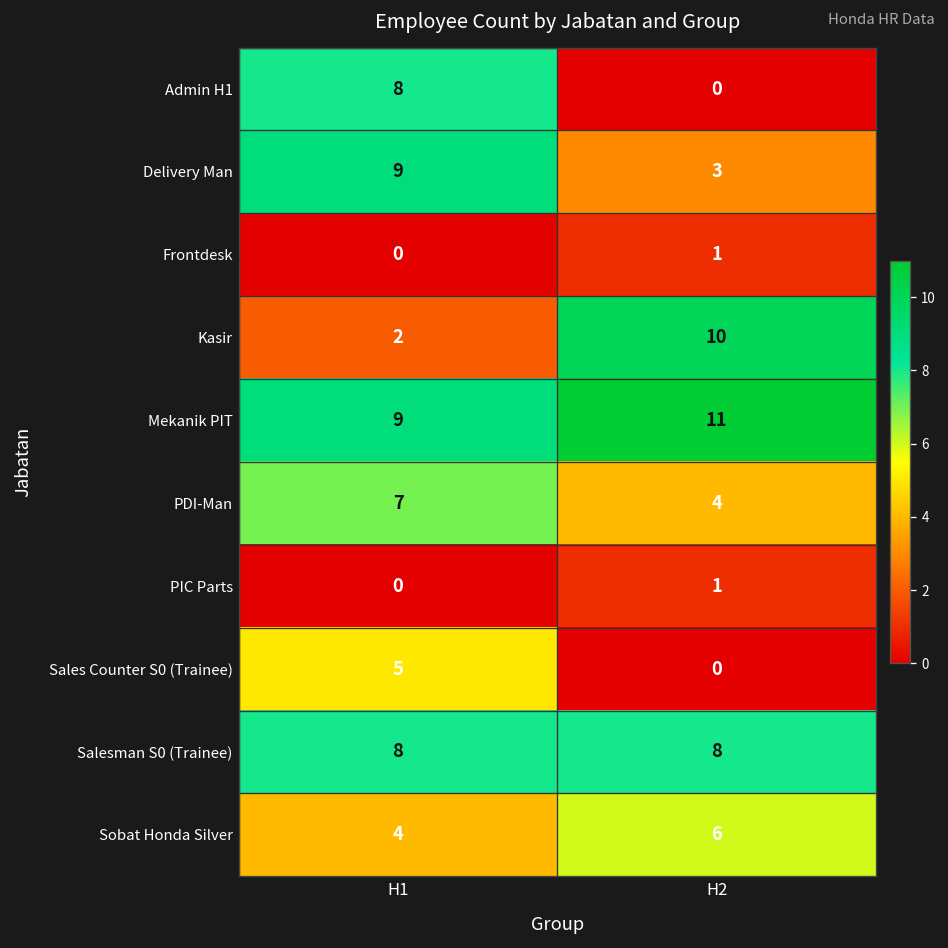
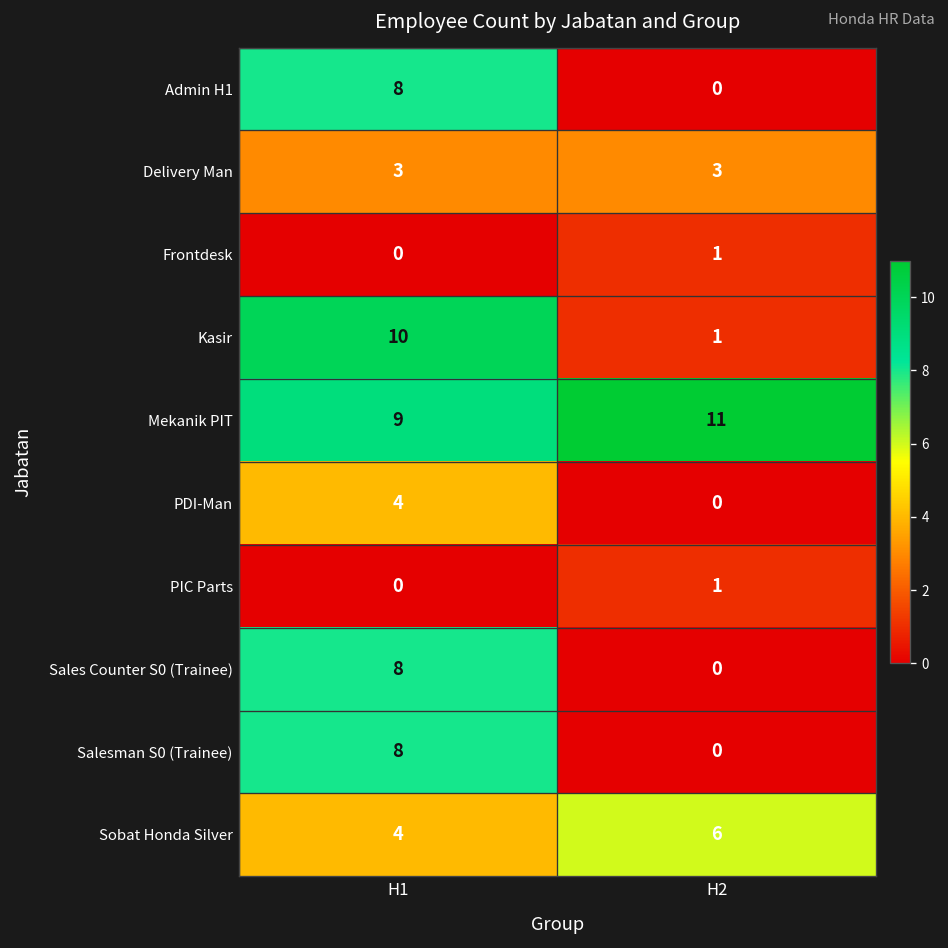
  {
    "Admin H1": {
      "H1": 8,
      "H2": 0
    },
    "Delivery Man": {
-     "H1": 9,
+     "H1": 3,
      "H2": 3
    },
    "Frontdesk": {
      "H1": 0,
      "H2": 1
    },
    "Kasir": {
-     "H1": 2,
-     "H2": 10
+     "H1": 10,
+     "H2": 1
    },
    "Mekanik PIT": {
      "H1": 9,
      "H2": 11
    },
    "PDI-Man": {
-     "H1": 7,
-     "H2": 4
+     "H1": 4,
+     "H2": 0
    },
    "PIC Parts": {
      "H1": 0,
      "H2": 1
    },
    "Sales Counter S0 (Trainee)": {
-     "H1": 5,
+     "H1": 8,
      "H2": 0
    },
    "Salesman S0 (Trainee)": {
      "H1": 8,
-     "H2": 8
+     "H2": 0
    },
    "Sobat Honda Silver": {
      "H1": 4,
      "H2": 6
    }
  }
